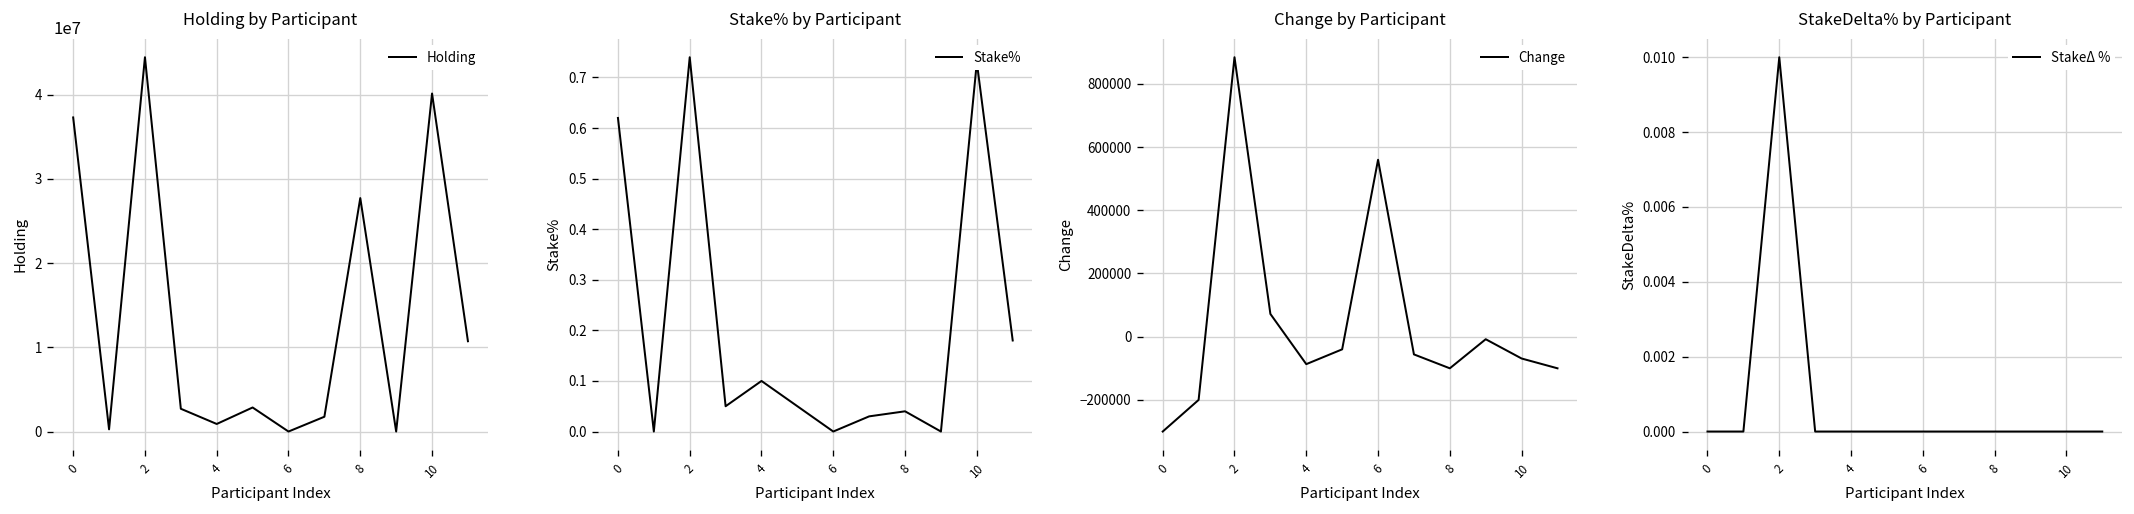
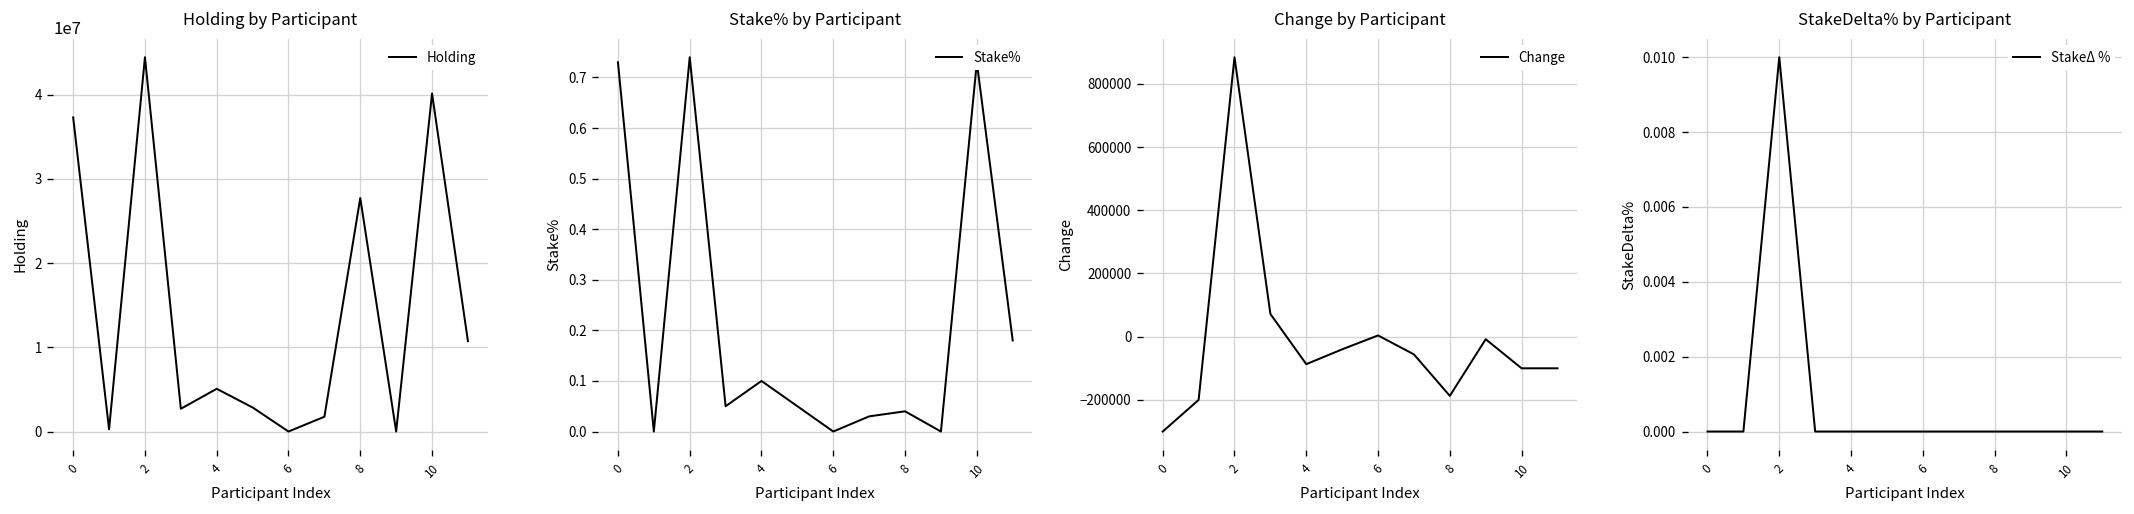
  {
    "Holding by Participant": {
      "0": 37000000,
      "2": 44000000,
-     "4": 1000000,
+     "4": 5000000,
      "6": 0,
      "8": 28000000,
      "10": 40000000
    },
    "Stake% by Participant": {
-     "0": 0.62,
+     "0": 0.73,
      "2": 0.74,
      "4": 0.10,
      "6": 0.00,
      "8": 0.04
    },
    "Change by Participant": {
      "0": -300000,
      "2": 880000,
      "4": -90000,
-     "6": 560000,
-     "8": -100000,
-     "10": -70000
+     "6": 0,
+     "8": -190000,
+     "10": -100000
    },
    "StakeDelta% by Participant": {
      "0": 0.0000,
      "2": 0.0100,
      "4": 0.0000,
      "6": 0.0000,
      "8": 0.0000,
      "10": 0.0000
    }
  }
